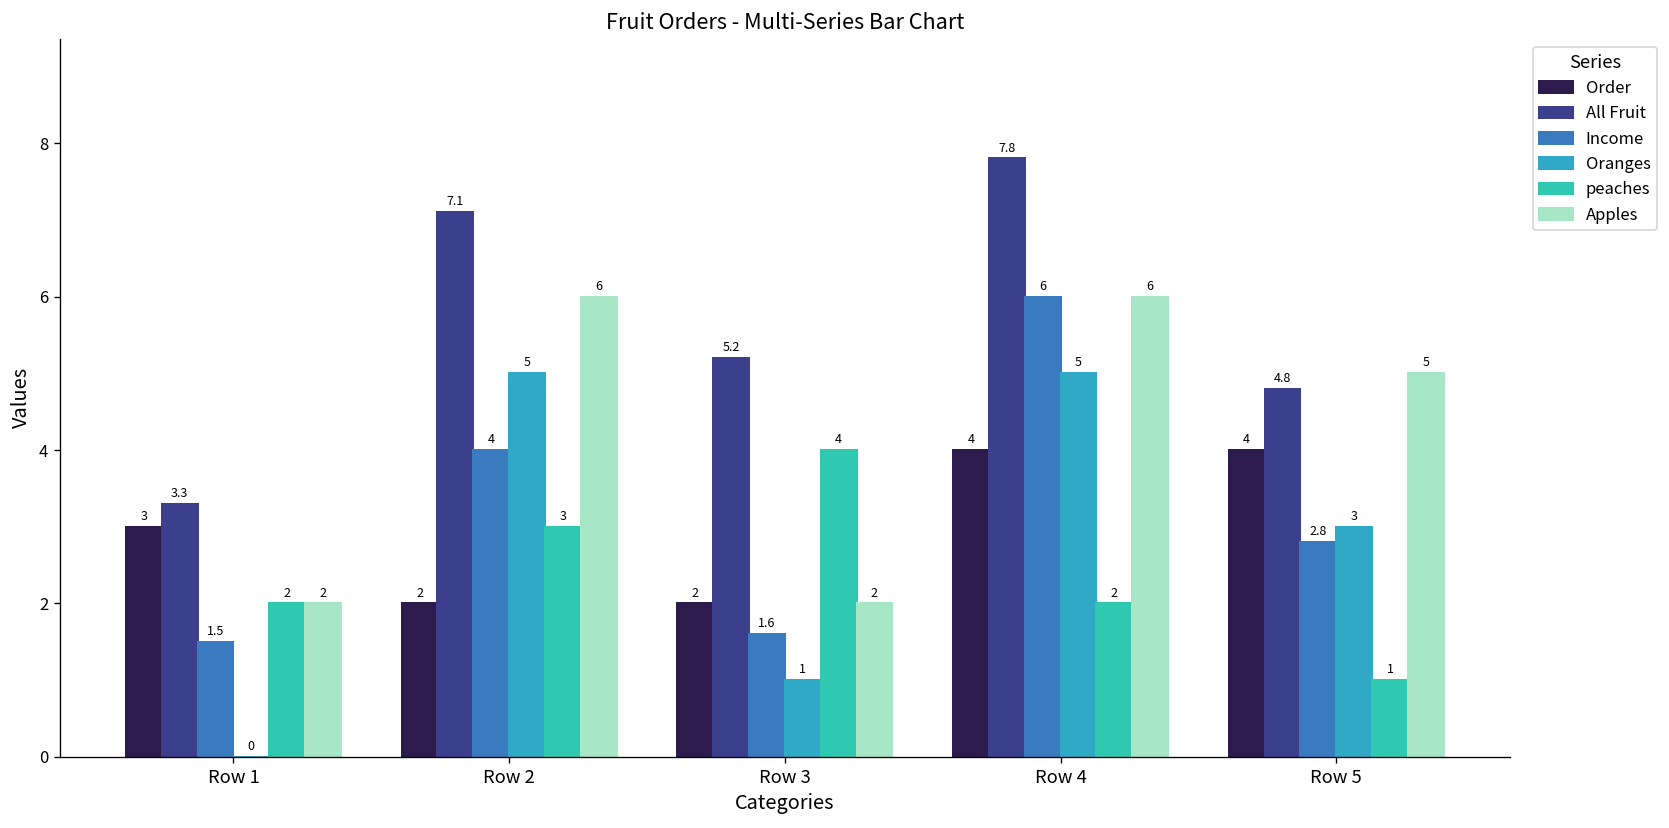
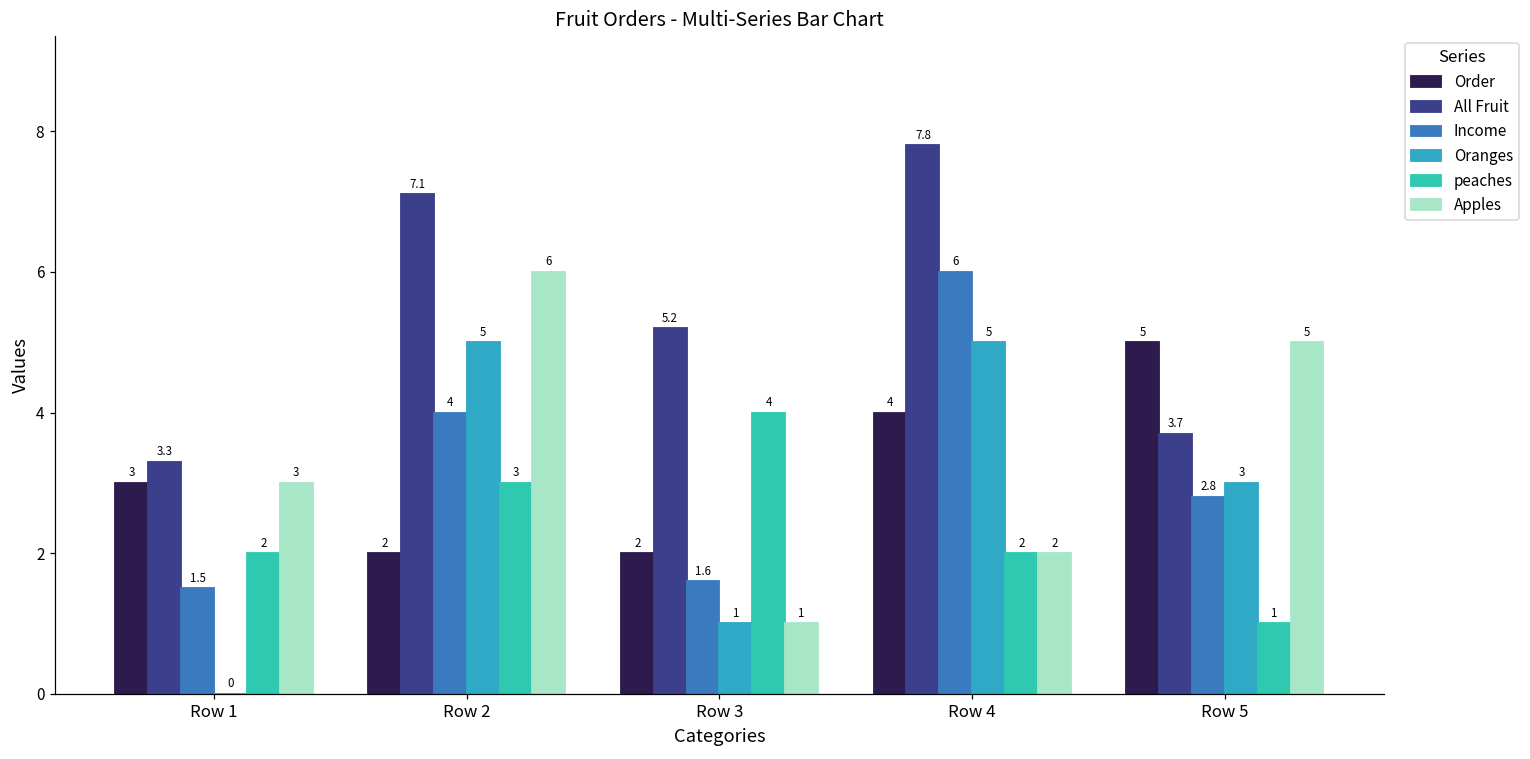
  {
    "Order": {
      "Row 1": 3,
      "Row 2": 2,
      "Row 3": 2,
      "Row 4": 4,
-     "Row 5": 4
+     "Row 5": 5
    },
    "All Fruit": {
      "Row 1": 3.3,
      "Row 2": 7.1,
      "Row 3": 5.2,
      "Row 4": 7.8,
-     "Row 5": 4.8
+     "Row 5": 3.7
    },
    "Apples": {
-     "Row 1": 2,
+     "Row 1": 3,
      "Row 2": 6,
-     "Row 3": 2,
-     "Row 4": 6,
+     "Row 3": 1,
+     "Row 4": 2,
      "Row 5": 5
    }
  }
